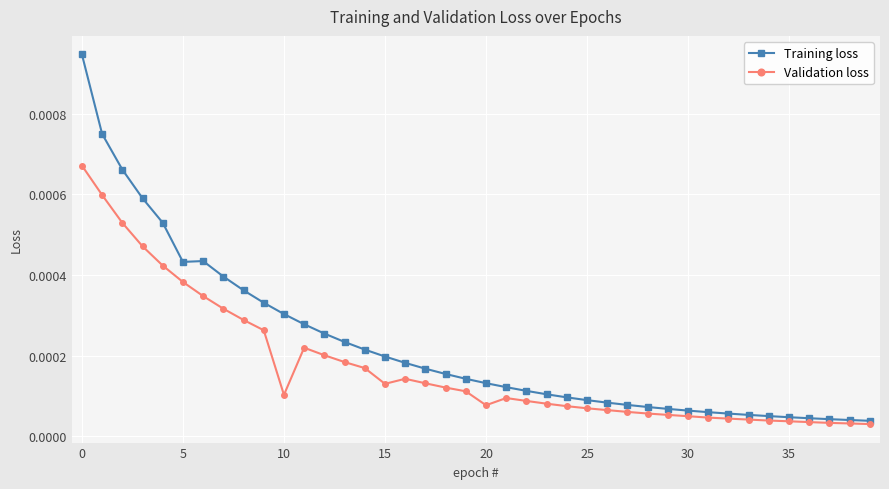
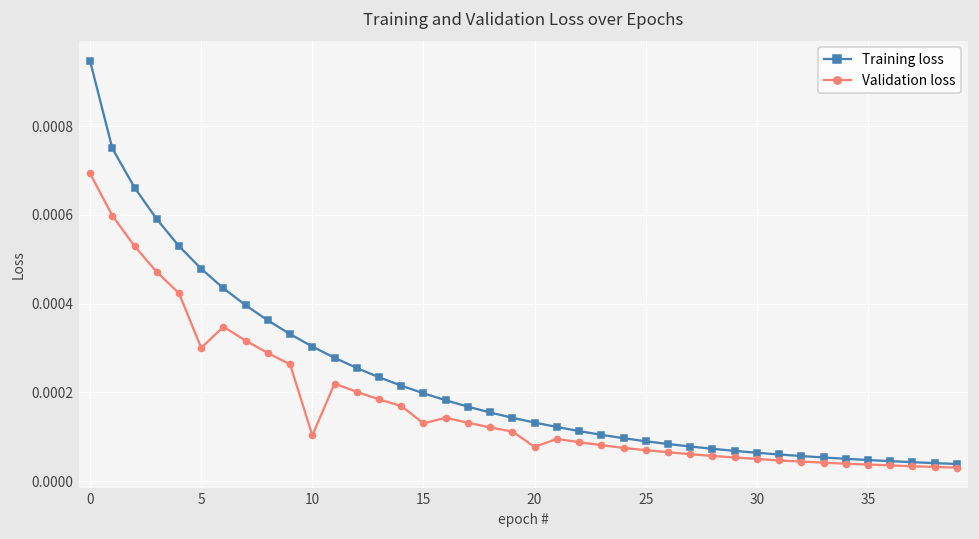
  {
    "Training loss": {
      "0": 0.00095,
-     "5": 0.00043,
+     "5": 0.00048,
      "10": 0.00030,
      "15": 0.00020,
      "20": 0.00013,
      "25": 0.00009,
      "30": 0.00006,
      "35": 0.00005
    },
    "Validation loss": {
-     "0": 0.00067,
-     "5": 0.00038,
+     "0": 0.00069,
+     "5": 0.00030,
      "10": 0.00010,
      "15": 0.00013,
      "20": 0.00008,
      "25": 0.00007,
      "30": 0.00005,
      "35": 0.00004
    }
  }
